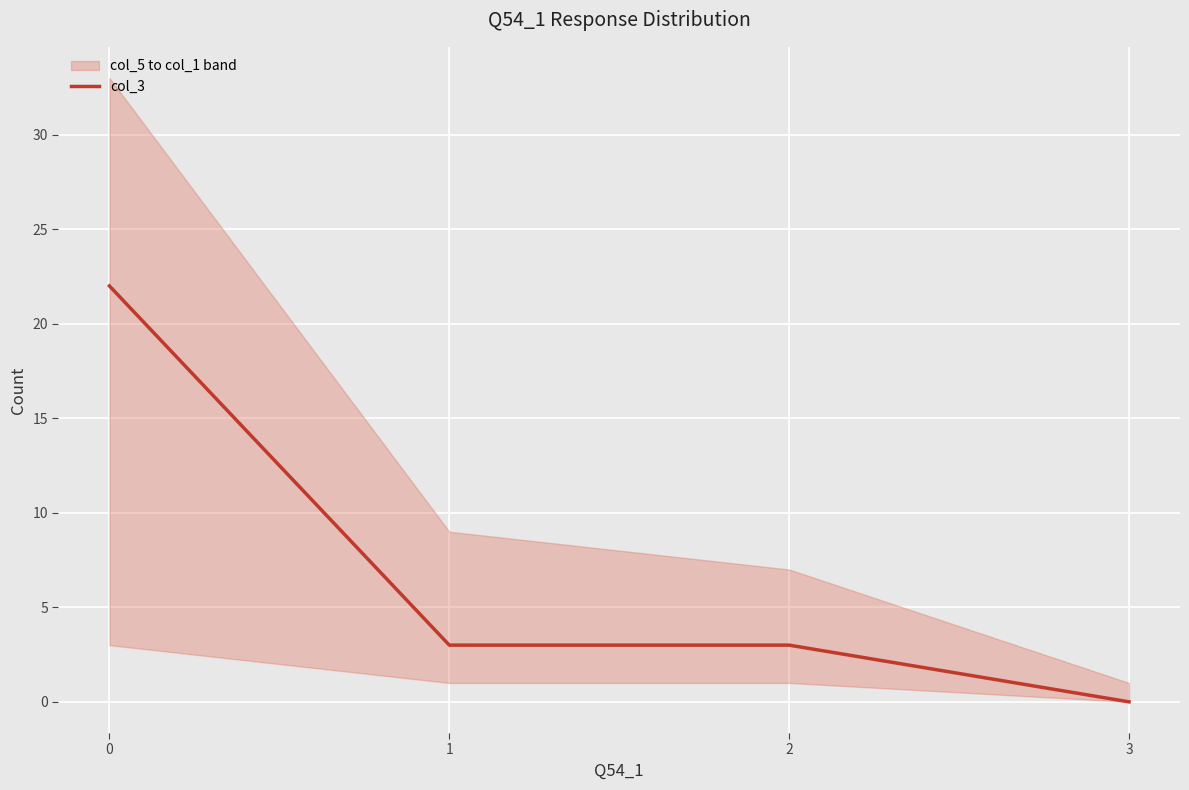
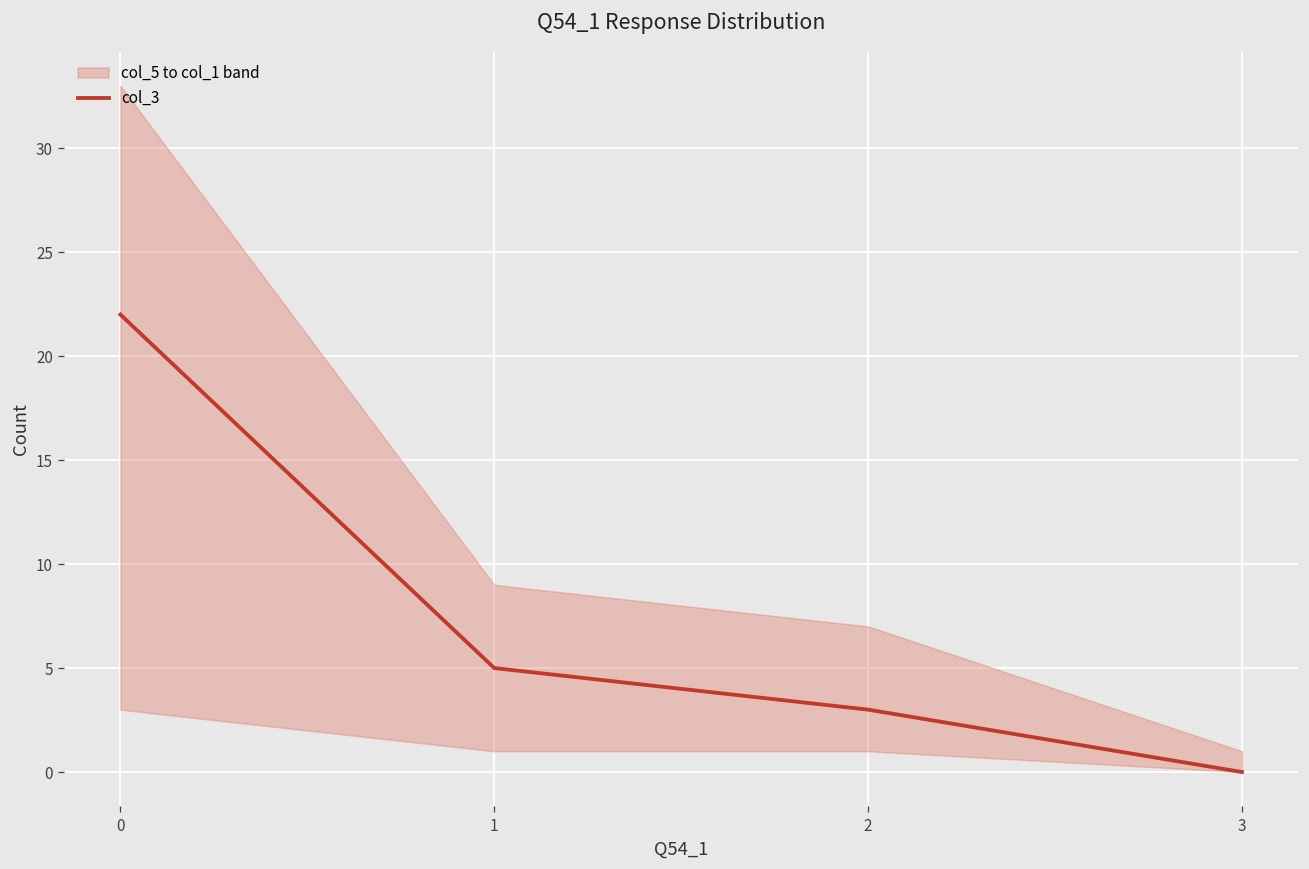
  {
    "col_3": {
      "0": 22,
-     "1": 3,
+     "1": 5,
      "2": 3,
      "3": 0
    }
  }
